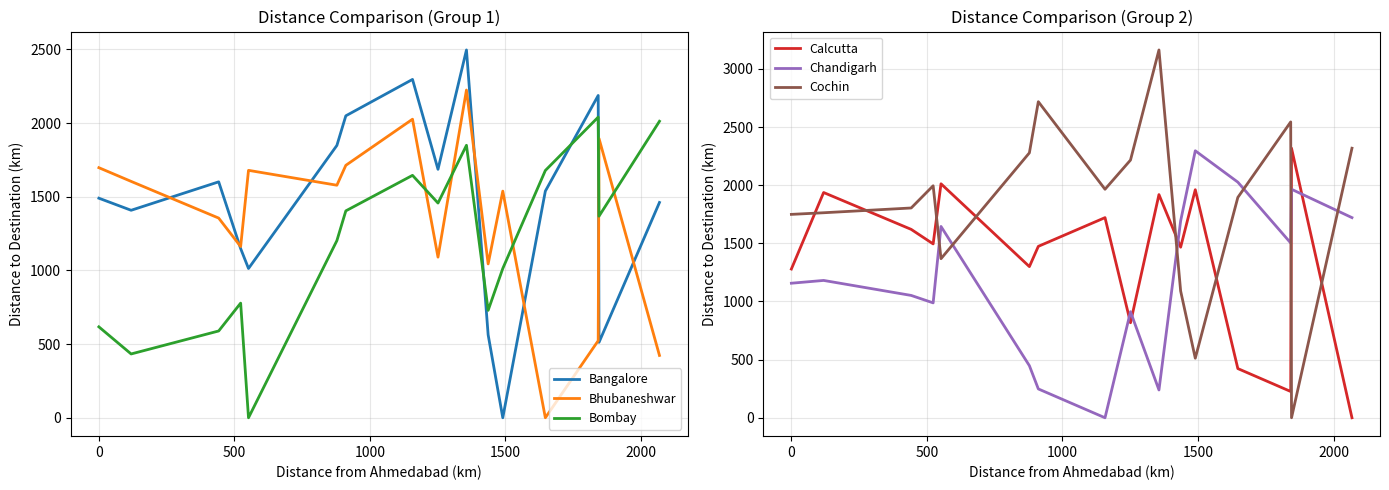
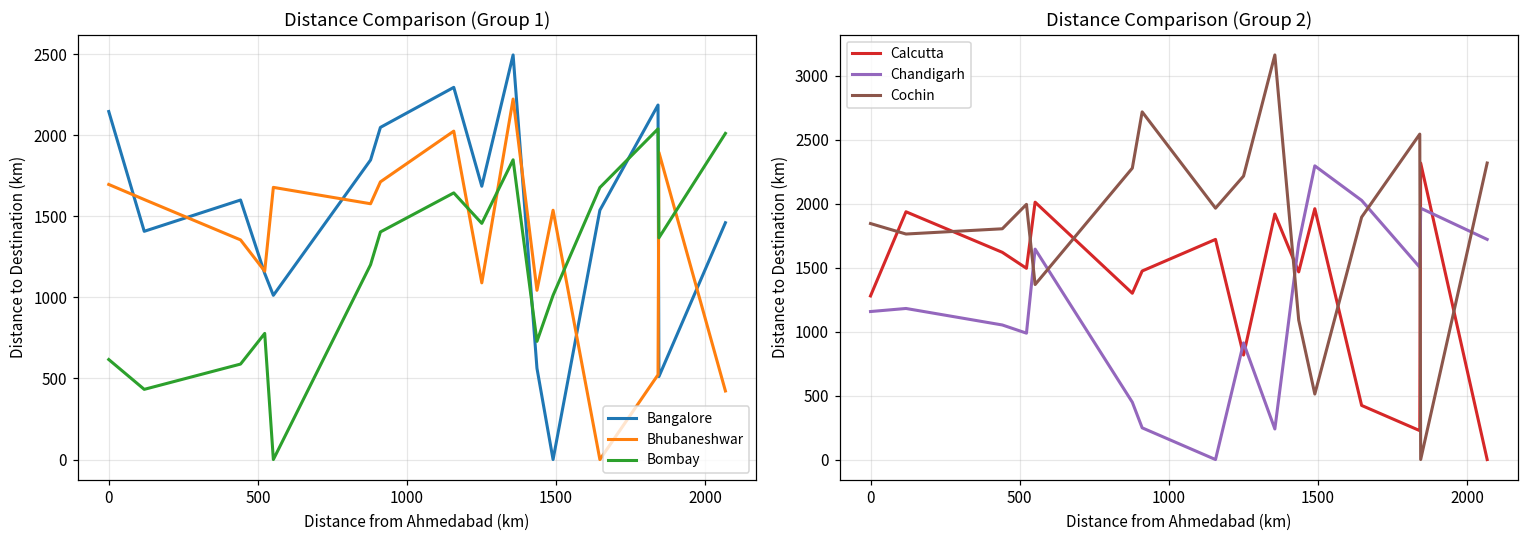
  {
    "Distance Comparison (Group 1)": {
      "Bangalore": {
-       "0": 1490
+       "0": 2150
      },
      "Bhubaneshwar": {
        "0": 1700
      },
      "Bombay": {
        "0": 620
      }
    },
    "Distance Comparison (Group 2)": {
      "Calcutta": {
        "0": 1280
      },
      "Chandigarh": {
        "0": 1160
      },
      "Cochin": {
-       "0": 1750
+       "0": 1850
      }
    }
  }
